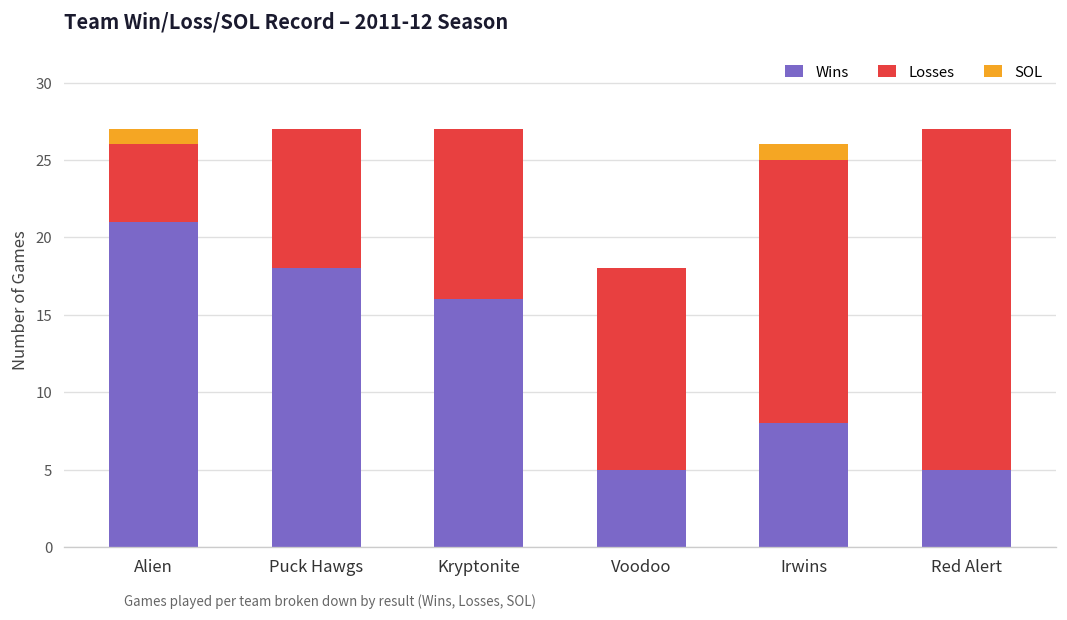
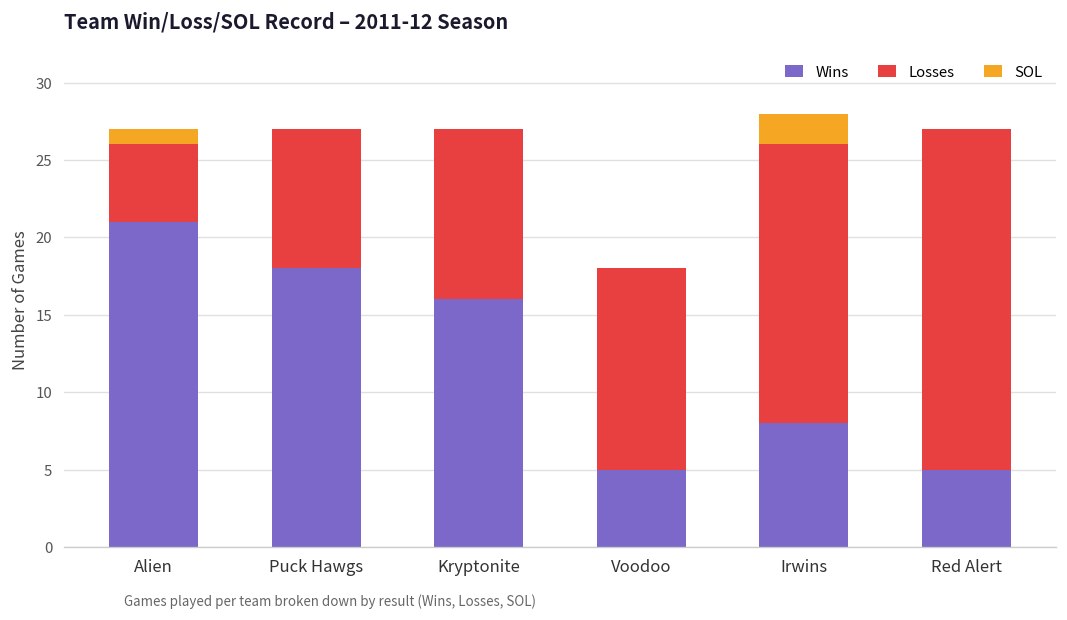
  {
    "Wins": {
      "Alien": 21,
      "Puck Hawgs": 18,
      "Kryptonite": 16,
      "Voodoo": 5,
      "Irwins": 8,
      "Red Alert": 5
    },
    "Losses": {
      "Alien": 5,
      "Puck Hawgs": 9,
      "Kryptonite": 11,
      "Voodoo": 13,
-     "Irwins": 17,
+     "Irwins": 18,
      "Red Alert": 22
    },
    "SOL": {
      "Alien": 1,
      "Puck Hawgs": 0,
      "Kryptonite": 0,
      "Voodoo": 0,
-     "Irwins": 1,
+     "Irwins": 2,
      "Red Alert": 0
    }
  }
